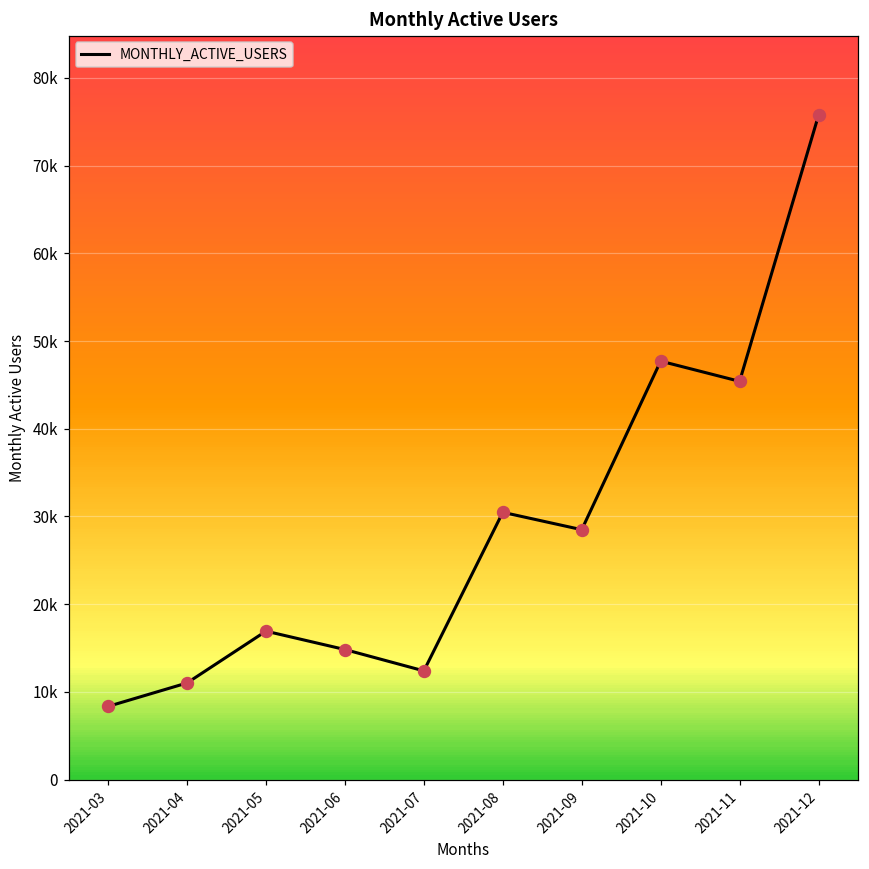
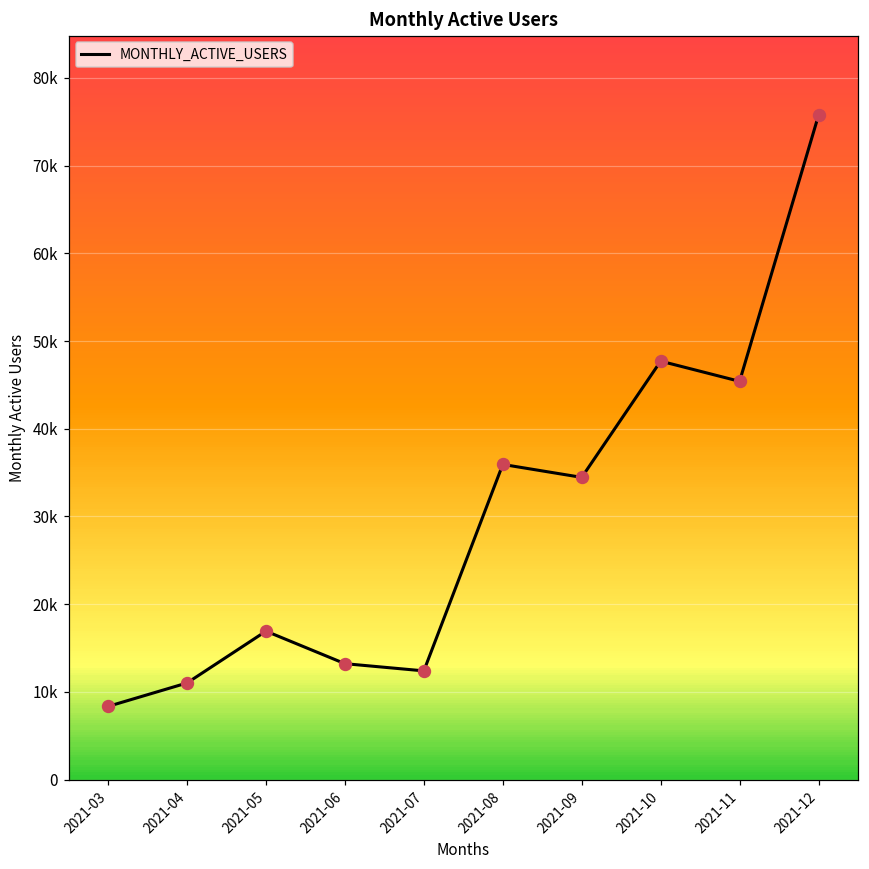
  {
    "2021-03": 8000,
    "2021-04": 11000,
    "2021-05": 17000,
-   "2021-06": 15000,
+   "2021-06": 13000,
    "2021-07": 12000,
-   "2021-08": 30000,
-   "2021-09": 28000,
+   "2021-08": 36000,
+   "2021-09": 34000,
    "2021-10": 48000,
    "2021-11": 45000,
    "2021-12": 76000
  }
